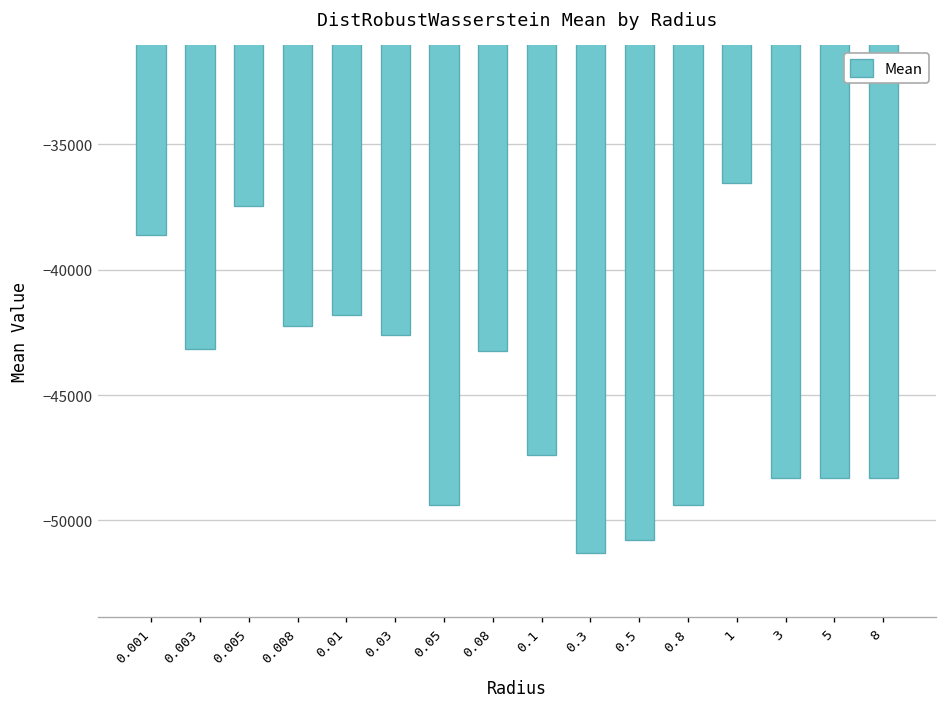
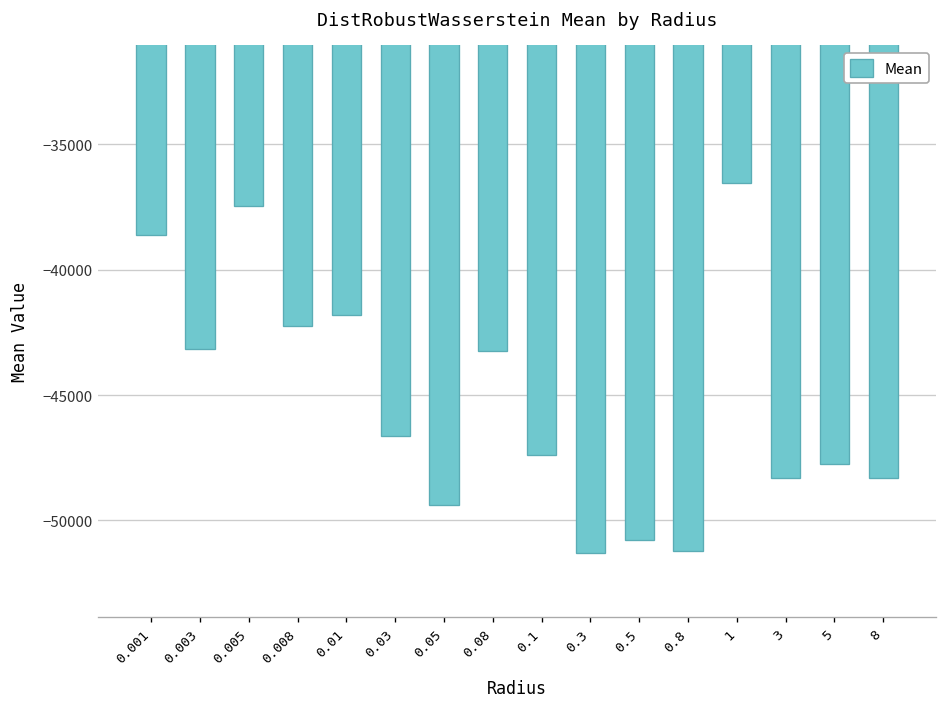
  {
    "0.001": -38600,
    "0.003": -43200,
    "0.005": -37500,
    "0.008": -42200,
    "0.01": -41800,
-   "0.03": -42600,
+   "0.03": -46600,
    "0.05": -49400,
    "0.08": -43300,
    "0.1": -47400,
    "0.3": -51300,
    "0.5": -50800,
-   "0.8": -49400,
+   "0.8": -51200,
    "1": -36500,
    "3": -48300,
-   "5": -48300,
+   "5": -47700,
    "8": -48300
  }
